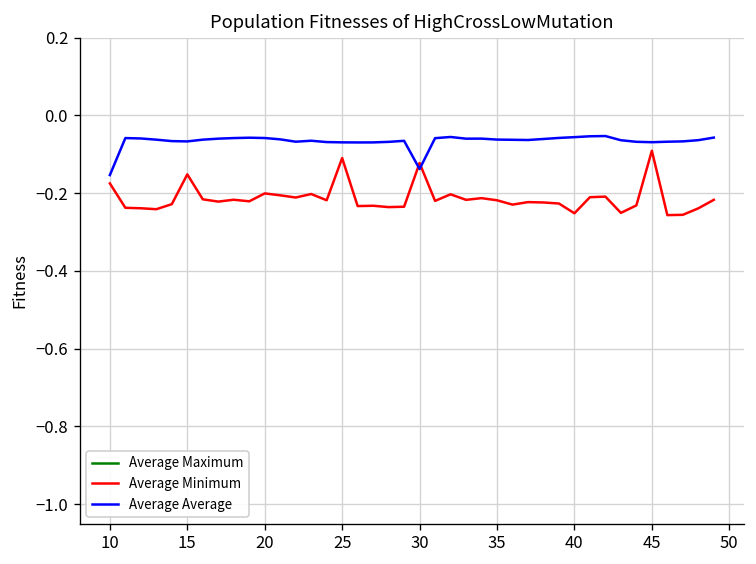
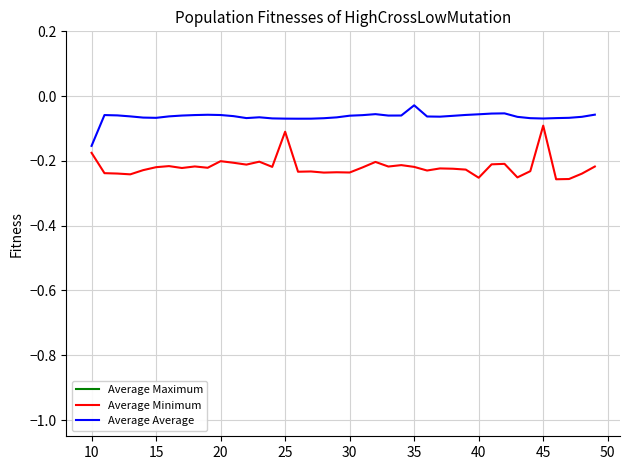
  {
    "Average Minimum": {
      "10": -0.18,
-     "15": -0.15,
+     "15": -0.22,
      "20": -0.20,
      "25": -0.11,
-     "30": -0.12,
+     "30": -0.24,
      "35": -0.22,
      "40": -0.25,
      "45": -0.09
    },
    "Average Average": {
      "10": -0.15,
      "15": -0.07,
      "20": -0.06,
      "25": -0.07,
-     "30": -0.14,
-     "35": -0.06,
+     "30": -0.06,
+     "35": -0.03,
      "40": -0.06,
      "45": -0.07
    }
  }
